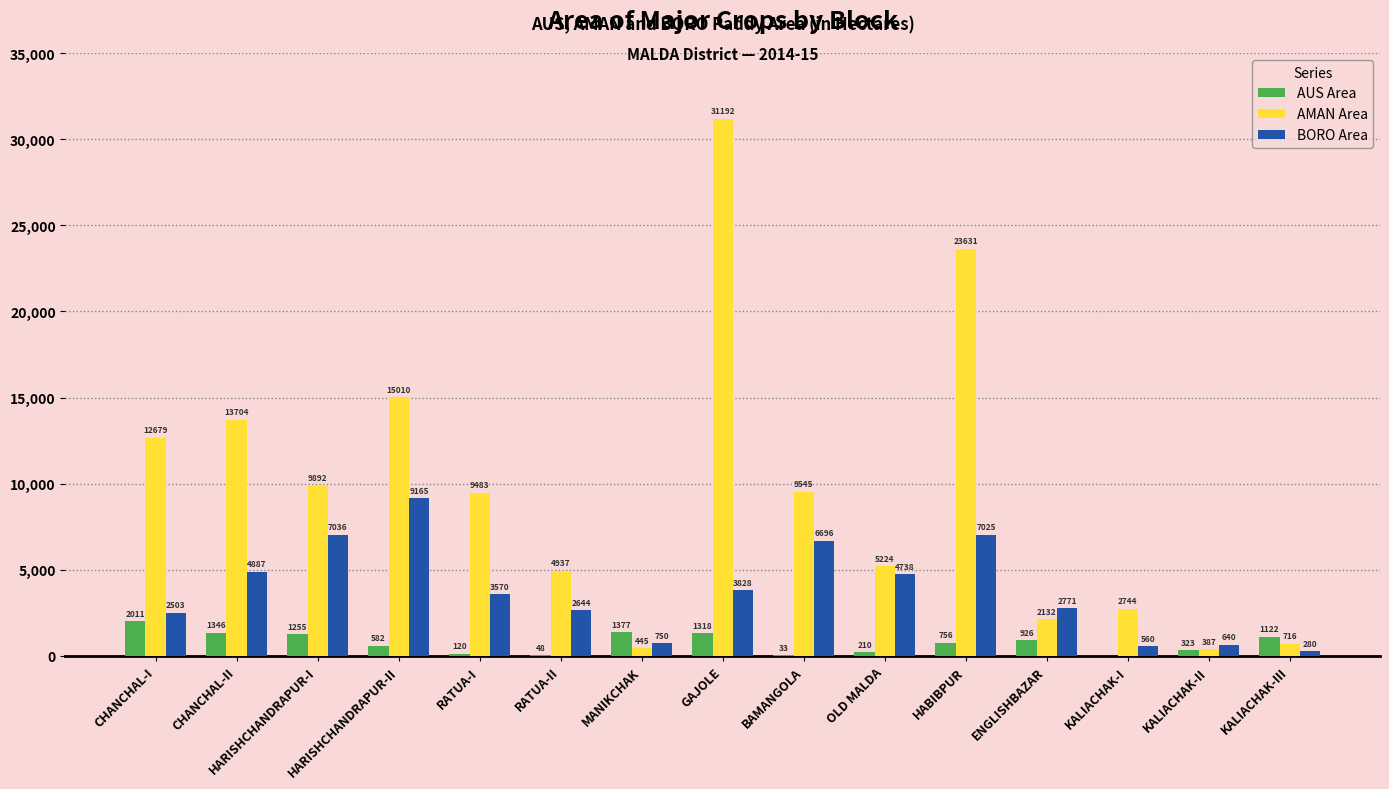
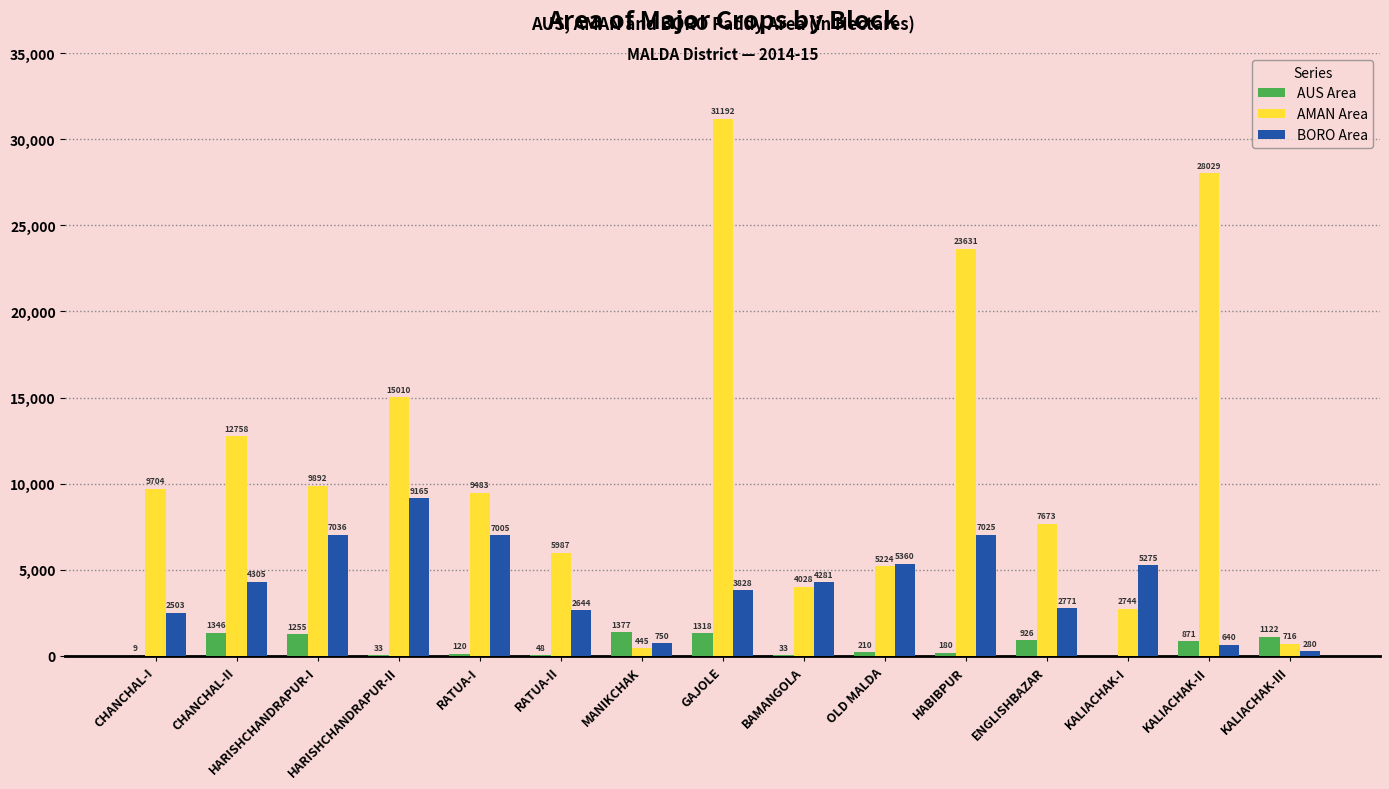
  {
    "AUS Area": {
-     "CHANCHAL-I": 2011,
+     "CHANCHAL-I": 9,
      "CHANCHAL-II": 1346,
      "HARISHCHANDRAPUR-I": 1255,
-     "HARISHCHANDRAPUR-II": 582,
+     "HARISHCHANDRAPUR-II": 33,
      "RATUA-I": 120,
      "RATUA-II": 48,
      "MANIKCHAK": 1377,
      "GAJOLE": 1318,
      "BAMANGOLA": 33,
      "OLD MALDA": 210,
-     "HABIBPUR": 756,
+     "HABIBPUR": 180,
      "ENGLISHBAZAR": 926,
-     "KALIACHAK-II": 323,
+     "KALIACHAK-II": 871,
      "KALIACHAK-III": 1122
    },
    "AMAN Area": {
-     "CHANCHAL-I": 12679,
-     "CHANCHAL-II": 13704,
+     "CHANCHAL-I": 9704,
+     "CHANCHAL-II": 12758,
      "HARISHCHANDRAPUR-I": 9892,
      "HARISHCHANDRAPUR-II": 15010,
      "RATUA-I": 9483,
-     "RATUA-II": 4937,
+     "RATUA-II": 5987,
      "MANIKCHAK": 445,
      "GAJOLE": 31192,
-     "BAMANGOLA": 9545,
+     "BAMANGOLA": 4028,
      "OLD MALDA": 5224,
      "HABIBPUR": 23631,
-     "ENGLISHBAZAR": 2132,
+     "ENGLISHBAZAR": 7673,
      "KALIACHAK-I": 2744,
-     "KALIACHAK-II": 387,
+     "KALIACHAK-II": 28029,
      "KALIACHAK-III": 716
    },
    "BORO Area": {
      "CHANCHAL-I": 2503,
-     "CHANCHAL-II": 4887,
+     "CHANCHAL-II": 4305,
      "HARISHCHANDRAPUR-I": 7036,
      "HARISHCHANDRAPUR-II": 9165,
-     "RATUA-I": 3570,
+     "RATUA-I": 7005,
      "RATUA-II": 2644,
      "MANIKCHAK": 750,
      "GAJOLE": 3828,
-     "BAMANGOLA": 6696,
-     "OLD MALDA": 4738,
+     "BAMANGOLA": 4281,
+     "OLD MALDA": 5360,
      "HABIBPUR": 7025,
      "ENGLISHBAZAR": 2771,
-     "KALIACHAK-I": 560,
+     "KALIACHAK-I": 5275,
      "KALIACHAK-II": 640,
      "KALIACHAK-III": 280
    }
  }
